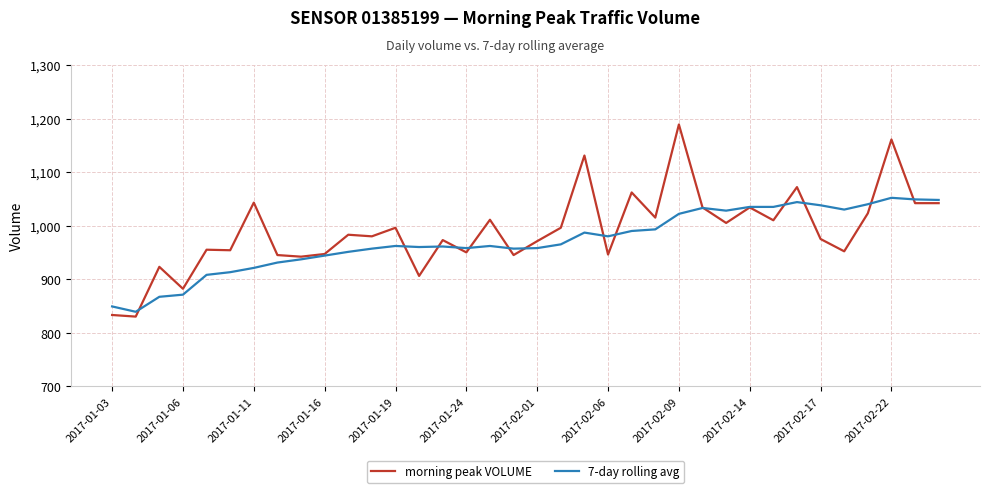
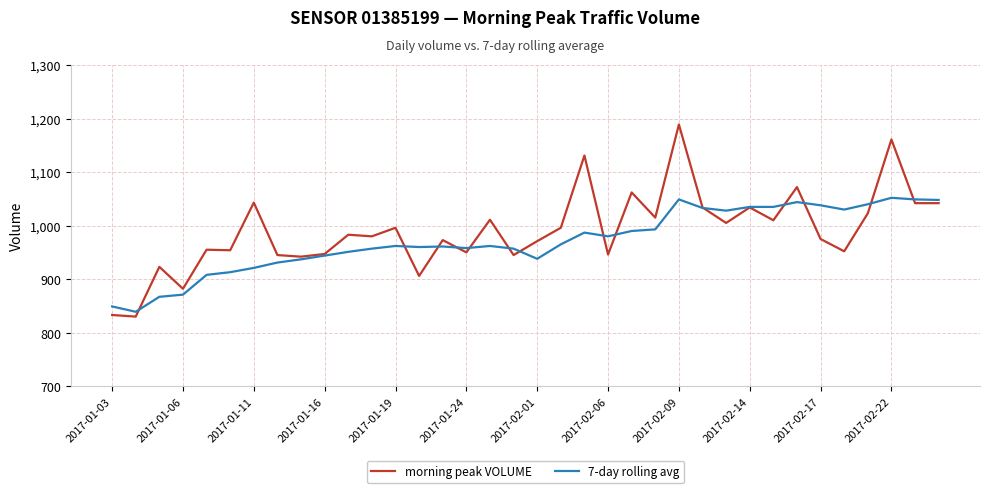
  {
    "morning peak VOLUME": {
      "2017-01-03": "830",
      "2017-01-06": "880",
      "2017-01-11": "1,040",
      "2017-01-19": "1,000",
      "2017-01-24": "950",
      "2017-02-01": "970",
      "2017-02-06": "950",
      "2017-02-09": "1,190",
      "2017-02-17": "980",
      "2017-02-22": "1,160"
    },
    "7-day rolling avg": {
      "2017-01-03": "850",
      "2017-01-06": "870",
      "2017-01-11": "920",
      "2017-01-19": "960",
      "2017-01-24": "960",
-     "2017-02-01": "960",
+     "2017-02-01": "940",
      "2017-02-06": "980",
-     "2017-02-09": "1,020",
+     "2017-02-09": "1,050",
      "2017-02-17": "1,040",
      "2017-02-22": "1,050"
    }
  }
